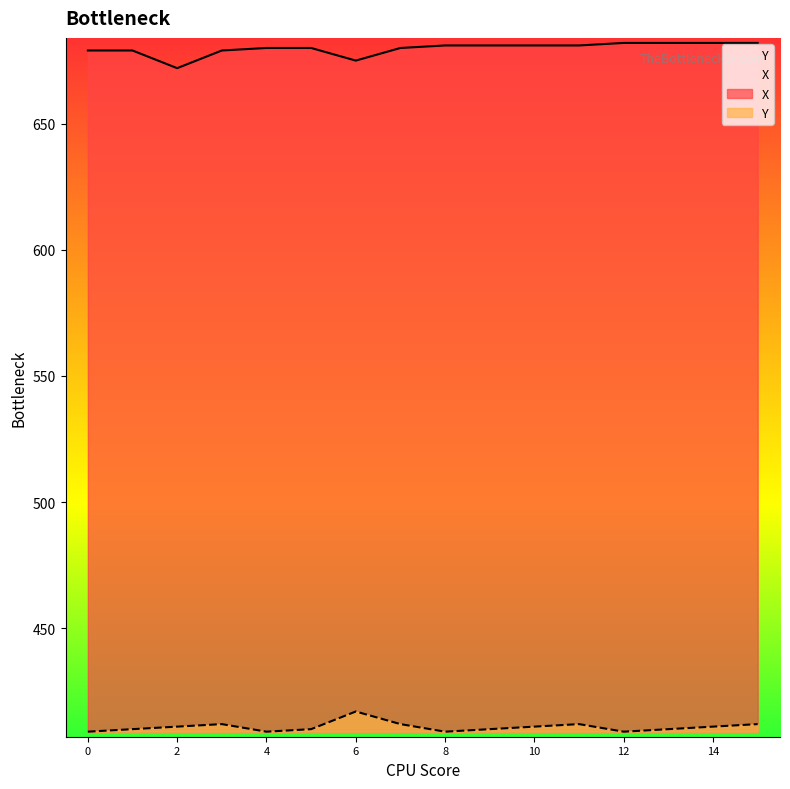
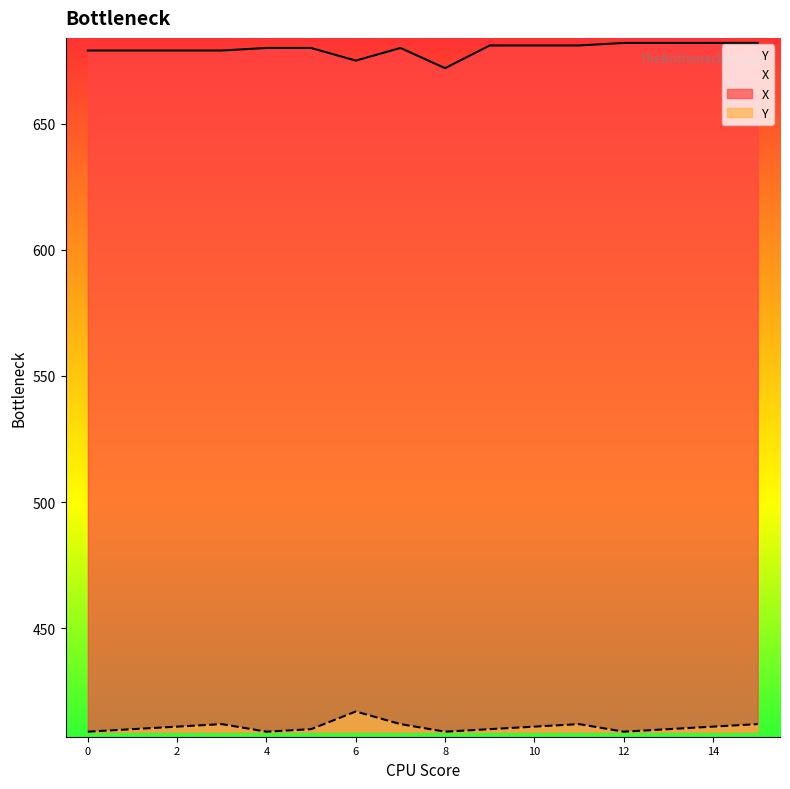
  {
    "Y": {
      "0": 409,
      "2": 411,
      "4": 409,
      "6": 417,
      "8": 409,
      "10": 411,
      "12": 409,
      "14": 411
    },
    "X": {
      "0": 679,
-     "2": 672,
+     "2": 679,
      "4": 680,
      "6": 675,
-     "8": 681,
+     "8": 672,
      "10": 681,
      "12": 682,
      "14": 682
    }
  }
